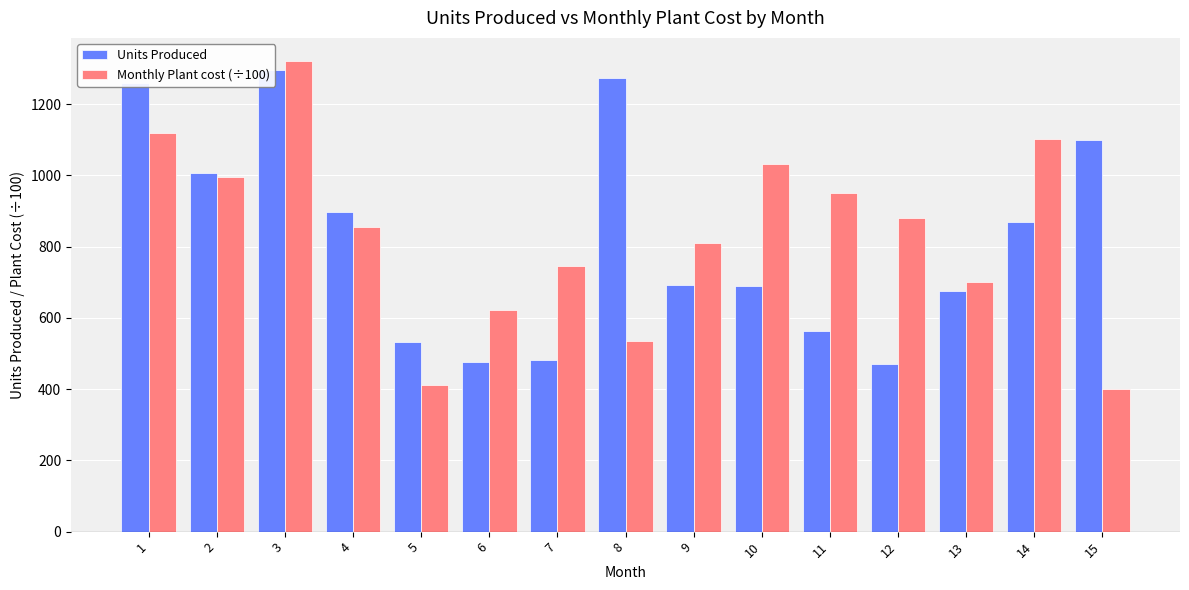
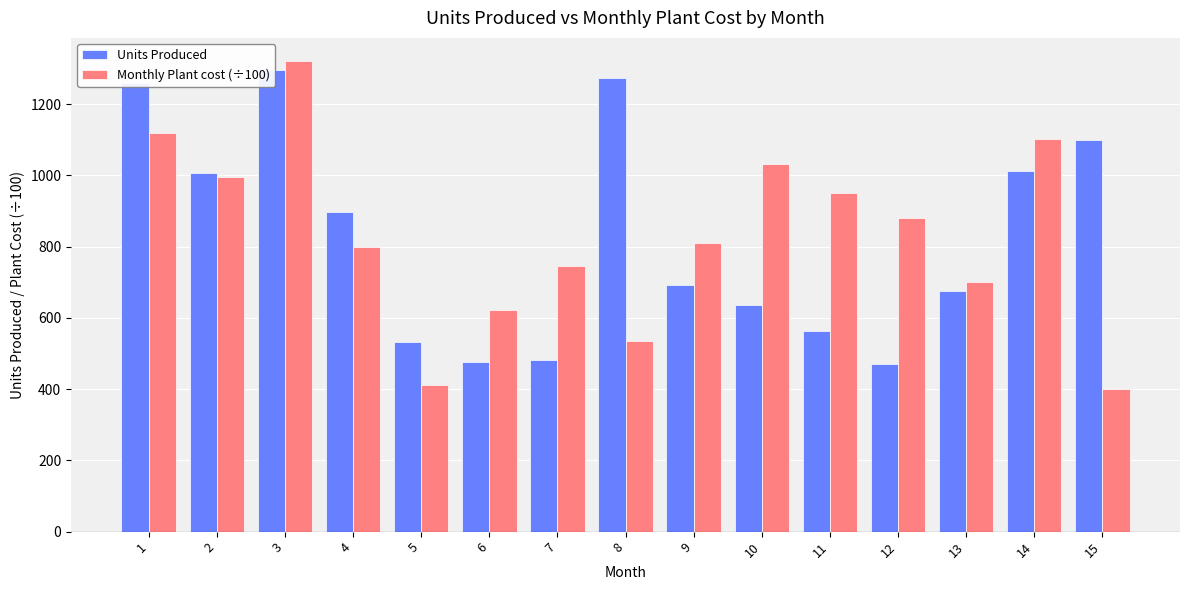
  {
    "Units Produced": {
      "2": 1010,
      "4": 900,
      "5": 530,
      "6": 480,
      "7": 480,
      "8": 1270,
      "9": 690,
-     "10": 690,
+     "10": 640,
      "11": 560,
      "12": 470,
      "13": 680,
-     "14": 870,
+     "14": 1010,
      "15": 1100
    },
    "Monthly Plant cost (÷100)": {
      "1": 1120,
      "2": 1000,
      "3": 1320,
-     "4": 860,
+     "4": 800,
      "5": 410,
      "6": 620,
      "7": 750,
      "8": 540,
      "9": 810,
      "10": 1030,
      "11": 950,
      "12": 880,
      "13": 700,
      "14": 1100,
      "15": 400
    }
  }
